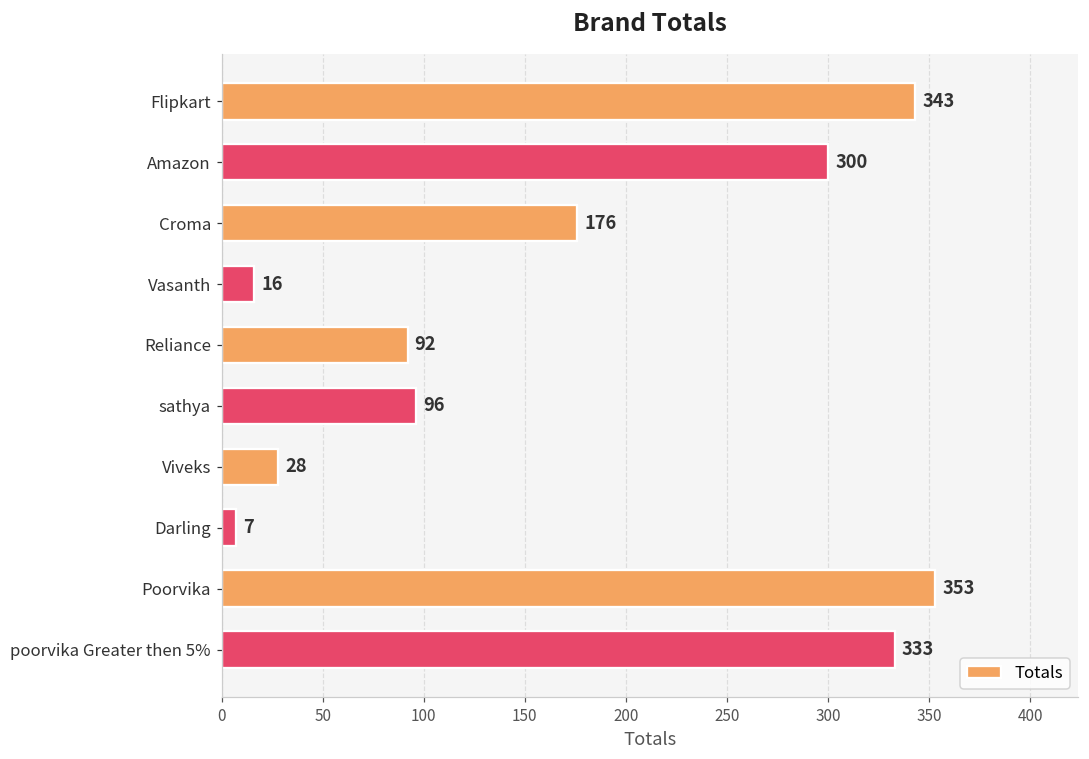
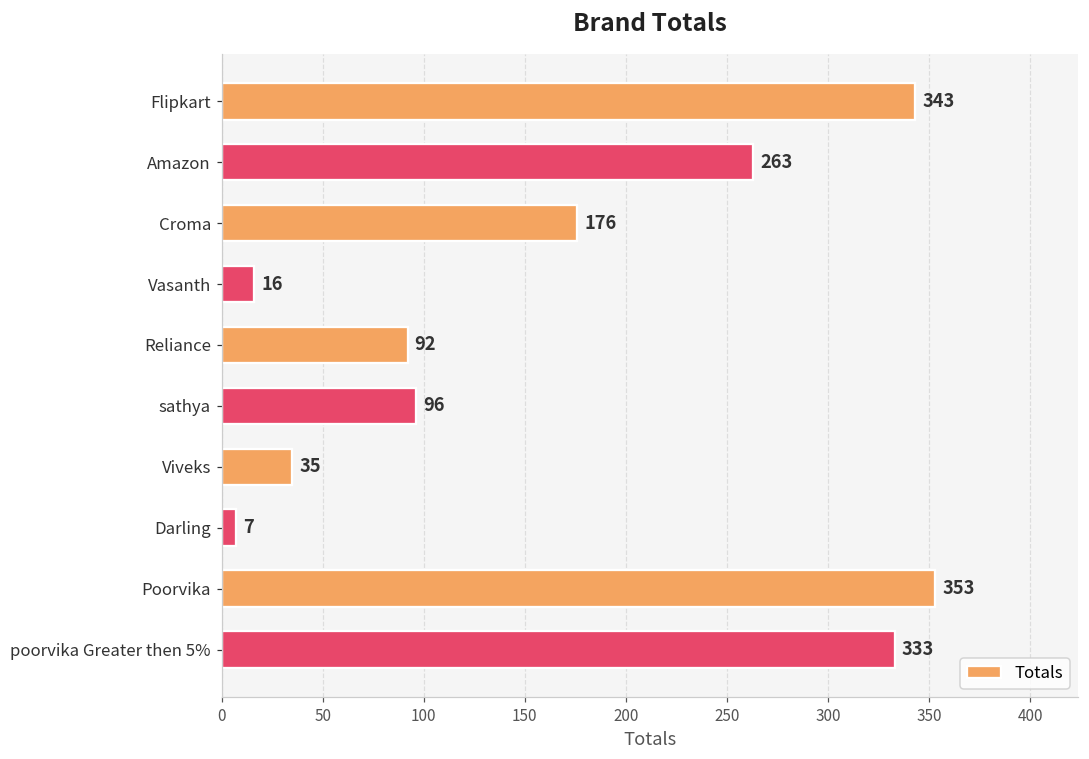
  {
    "Flipkart": 343,
-   "Amazon": 300,
+   "Amazon": 263,
    "Croma": 176,
    "Vasanth": 16,
    "Reliance": 92,
    "sathya": 96,
-   "Viveks": 28,
+   "Viveks": 35,
    "Darling": 7,
    "Poorvika": 353,
    "poorvika Greater then 5%": 333
  }
